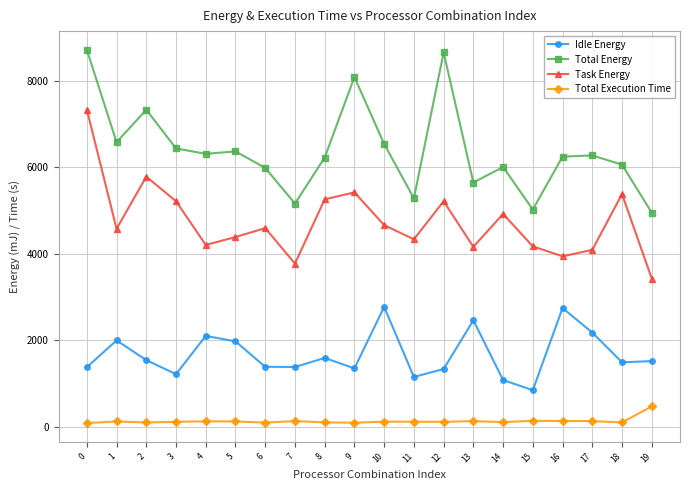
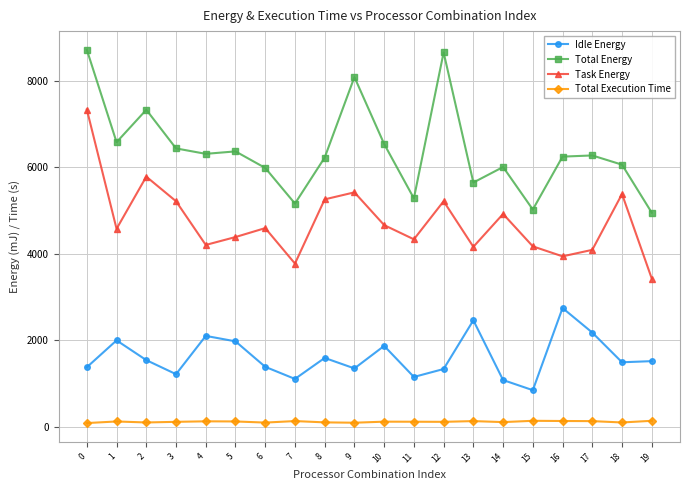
  {
    "Idle Energy": {
      "0": 1400,
      "1": 2000,
      "2": 1500,
      "3": 1200,
      "4": 2100,
      "5": 2000,
      "6": 1400,
-     "7": 1400,
+     "7": 1100,
      "8": 1600,
      "9": 1400,
-     "10": 2800,
+     "10": 1900,
      "11": 1200,
      "12": 1300,
      "13": 2500,
      "14": 1100,
      "15": 900,
      "16": 2700,
      "17": 2200,
      "18": 1500,
      "19": 1500
    },
    "Total Energy": {
      "0": 8700,
      "1": 6600,
      "2": 7300,
      "3": 6400,
      "4": 6300,
      "5": 6400,
      "6": 6000,
      "7": 5200,
      "8": 6200,
      "9": 8100,
      "10": 6500,
      "11": 5300,
      "12": 8700,
      "13": 5600,
      "14": 6000,
      "15": 5000,
      "16": 6200,
      "17": 6300,
      "18": 6100,
      "19": 5000
    },
    "Task Energy": {
      "0": 7300,
      "1": 4600,
      "2": 5800,
      "3": 5200,
      "4": 4200,
      "5": 4400,
      "6": 4600,
      "7": 3800,
      "8": 5300,
      "9": 5400,
      "10": 4700,
      "11": 4300,
      "12": 5200,
      "13": 4200,
      "14": 4900,
      "15": 4200,
      "16": 3900,
      "17": 4100,
      "18": 5400,
      "19": 3400
    },
    "Total Execution Time": {
      "0": 100,
      "1": 100,
      "2": 100,
      "3": 100,
      "4": 100,
      "5": 100,
      "6": 100,
      "7": 100,
      "8": 100,
      "9": 100,
      "10": 100,
      "11": 100,
      "12": 100,
      "13": 100,
      "14": 100,
      "15": 100,
      "16": 100,
      "17": 100,
      "18": 100,
-     "19": 500
+     "19": 100
    }
  }
